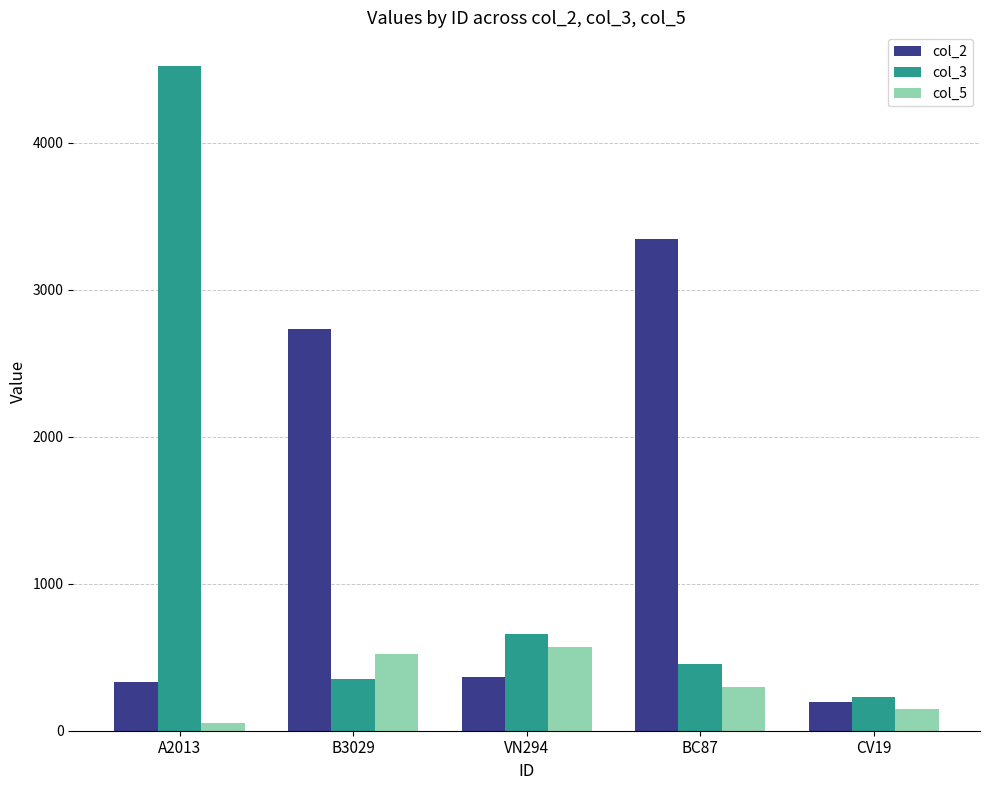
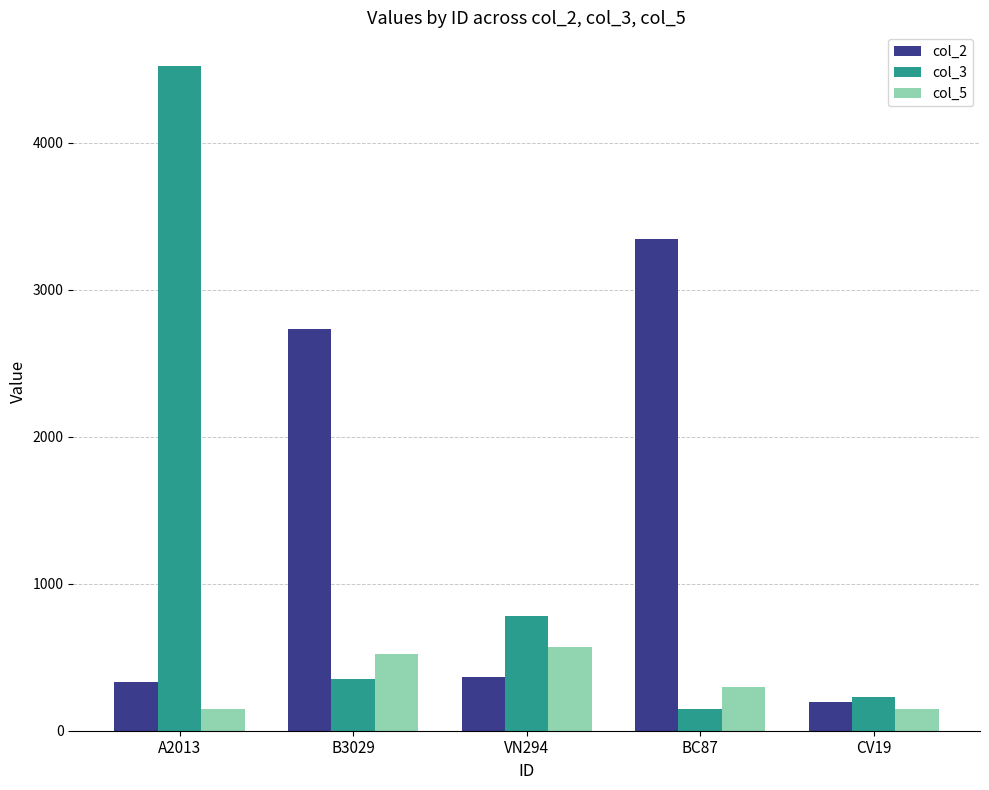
  {
    "col_2": {
      "A2013": 330,
      "B3029": 2730,
      "VN294": 360,
      "BC87": 3350,
      "CV19": 200
    },
    "col_3": {
      "A2013": 4520,
      "B3029": 350,
-     "VN294": 660,
-     "BC87": 450,
+     "VN294": 780,
+     "BC87": 150,
      "CV19": 230
    },
    "col_5": {
-     "A2013": 50,
+     "A2013": 150,
      "B3029": 520,
      "VN294": 570,
      "BC87": 300,
      "CV19": 150
    }
  }
